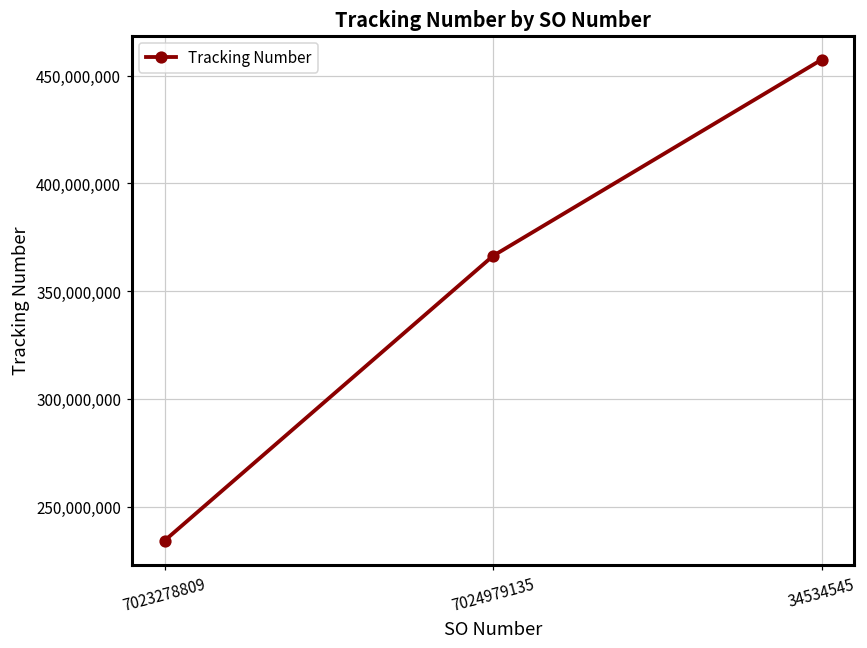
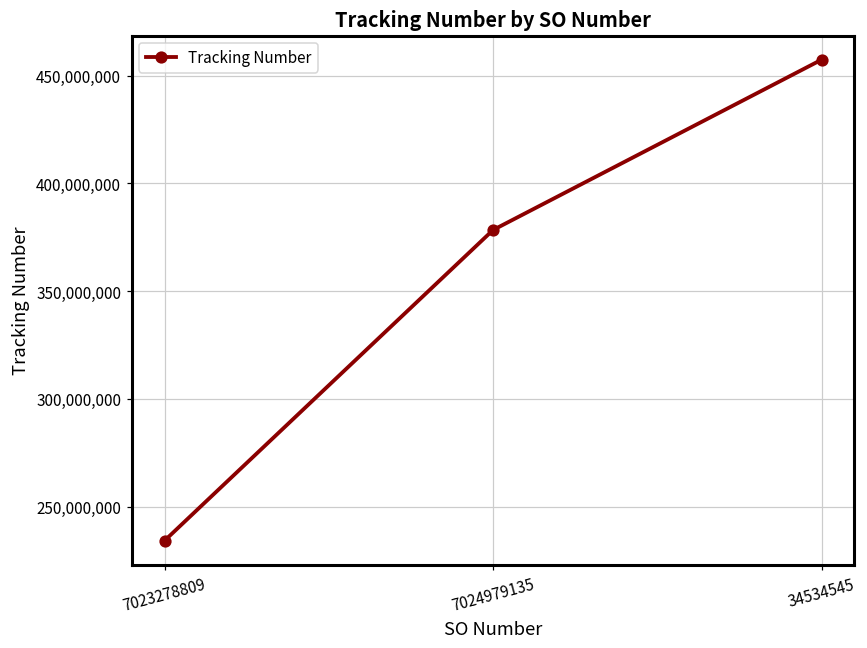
  {
    "7023278809": "234,000,000",
-   "7024979135": "366,000,000",
+   "7024979135": "378,000,000",
    "34534545": "457,000,000"
  }
